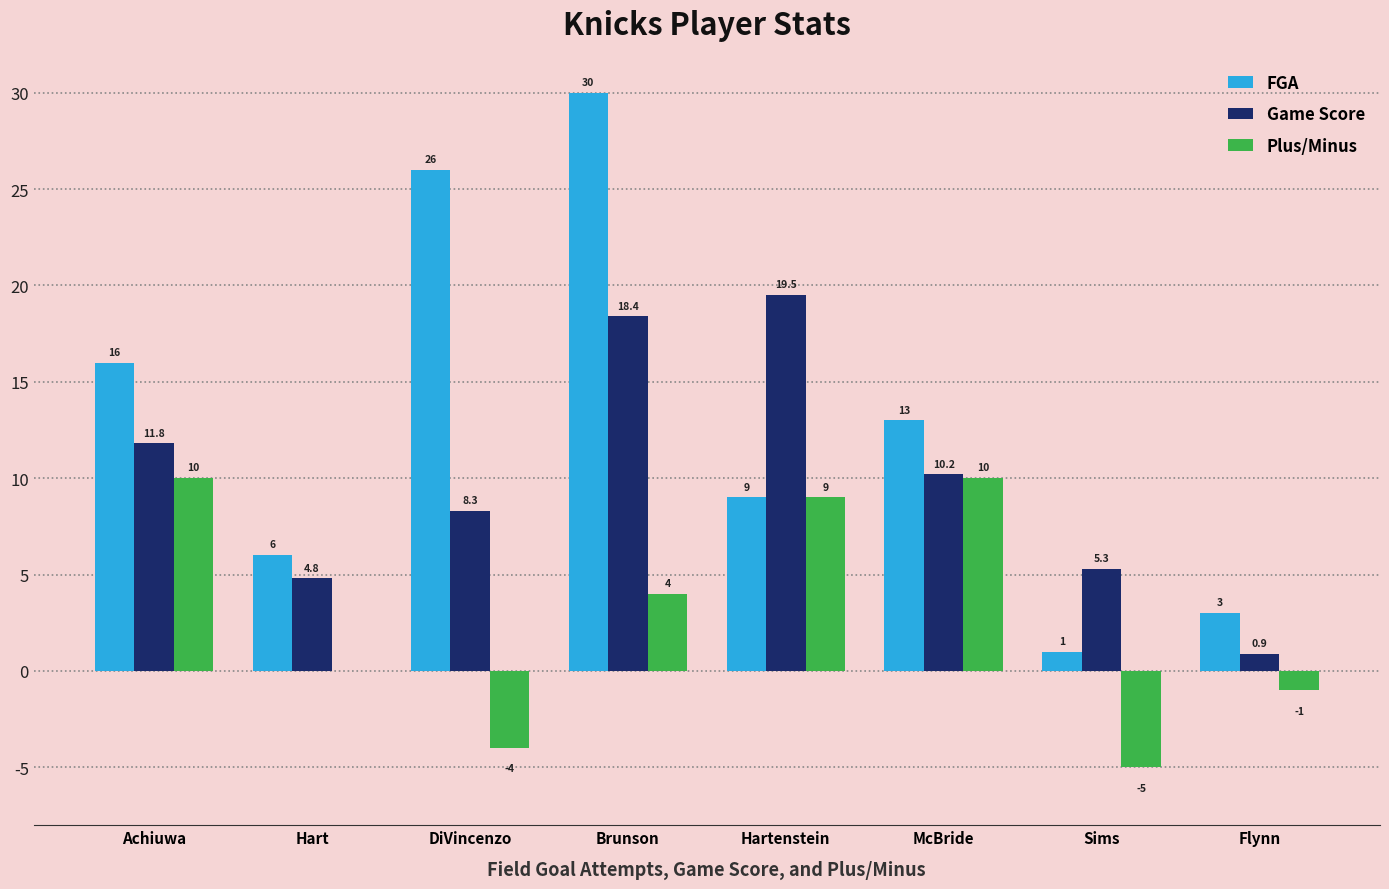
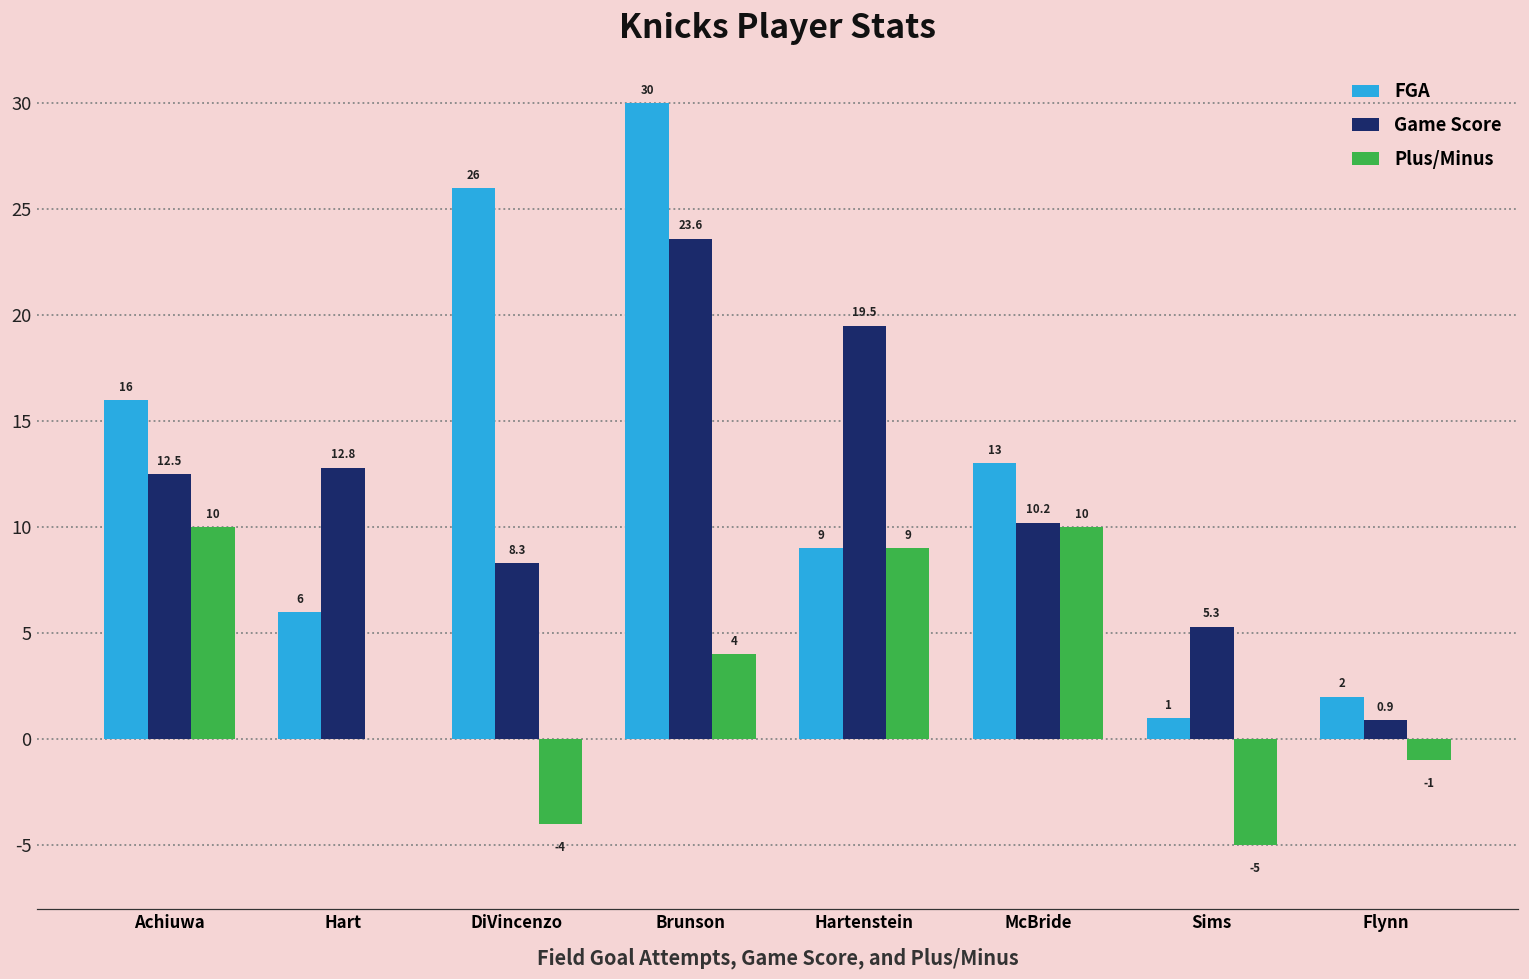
  {
    "FGA": {
      "Achiuwa": 16,
      "Hart": 6,
      "DiVincenzo": 26,
      "Brunson": 30,
      "Hartenstein": 9,
      "McBride": 13,
      "Sims": 1,
-     "Flynn": 3
+     "Flynn": 2
    },
    "Game Score": {
-     "Achiuwa": 11.8,
-     "Hart": 4.8,
+     "Achiuwa": 12.5,
+     "Hart": 12.8,
      "DiVincenzo": 8.3,
-     "Brunson": 18.4,
+     "Brunson": 23.6,
      "Hartenstein": 19.5,
      "McBride": 10.2,
      "Sims": 5.3,
      "Flynn": 0.9
    },
    "Plus/Minus": {
      "Achiuwa": 10,
      "DiVincenzo": -4,
      "Brunson": 4,
      "Hartenstein": 9,
      "McBride": 10,
      "Sims": -5,
      "Flynn": -1
    }
  }
